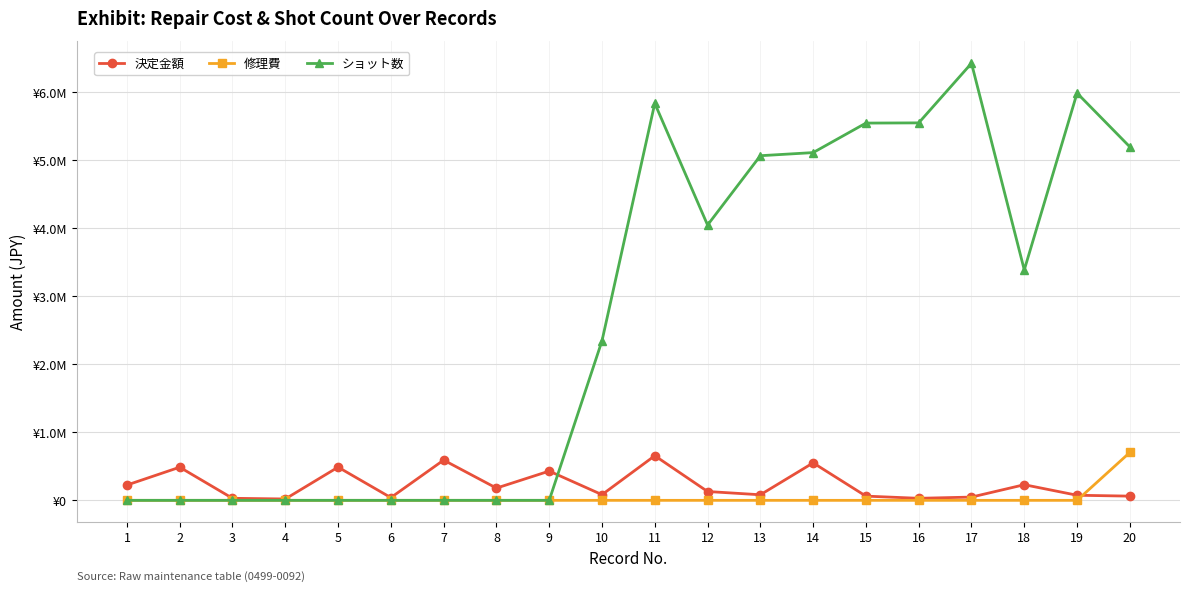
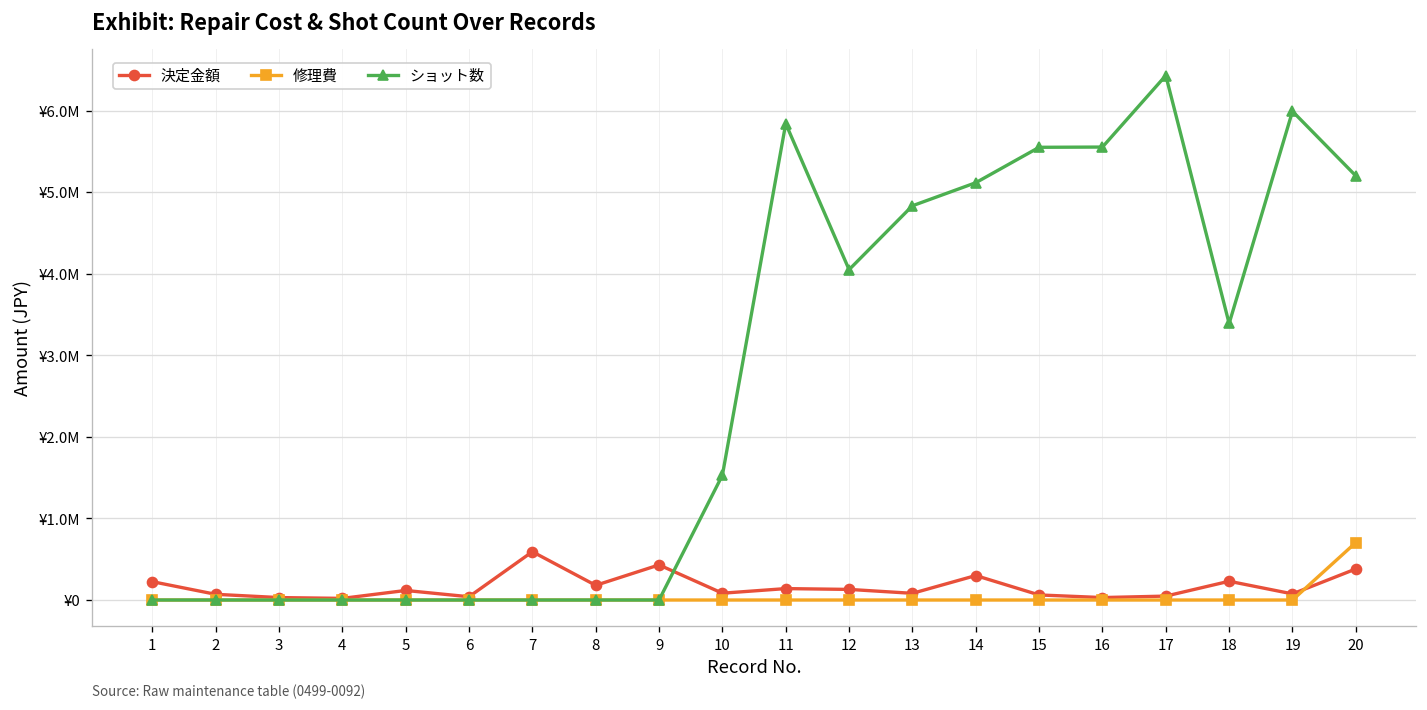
  {
    "決定金額": {
      "1": "¥200000",
-     "2": "¥500000",
-     "5": "¥500000",
+     "2": "¥100000",
+     "5": "¥100000",
      "6": "¥0",
      "7": "¥600000",
      "8": "¥200000",
      "9": "¥400000",
      "10": "¥100000",
-     "11": "¥700000",
+     "11": "¥100000",
      "12": "¥100000",
      "13": "¥100000",
-     "14": "¥600000",
+     "14": "¥300000",
      "15": "¥100000",
      "17": "¥0",
      "18": "¥200000",
      "19": "¥100000",
-     "20": "¥100000"
+     "20": "¥400000"
    },
    "修理費": {
      "10": "¥0",
      "11": "¥0",
      "12": "¥0",
      "13": "¥0",
      "14": "¥0",
      "15": "¥0",
      "17": "¥0",
      "18": "¥0",
      "19": "¥0",
      "20": "¥700000"
    },
    "ショット数": {
-     "10": "¥2300000",
+     "10": "¥1500000",
      "11": "¥5800000",
      "12": "¥4100000",
-     "13": "¥5100000",
+     "13": "¥4800000",
      "14": "¥5100000",
      "15": "¥5600000",
      "16": "¥5600000",
      "17": "¥6400000",
      "18": "¥3400000",
      "19": "¥6000000",
      "20": "¥5200000"
    }
  }
